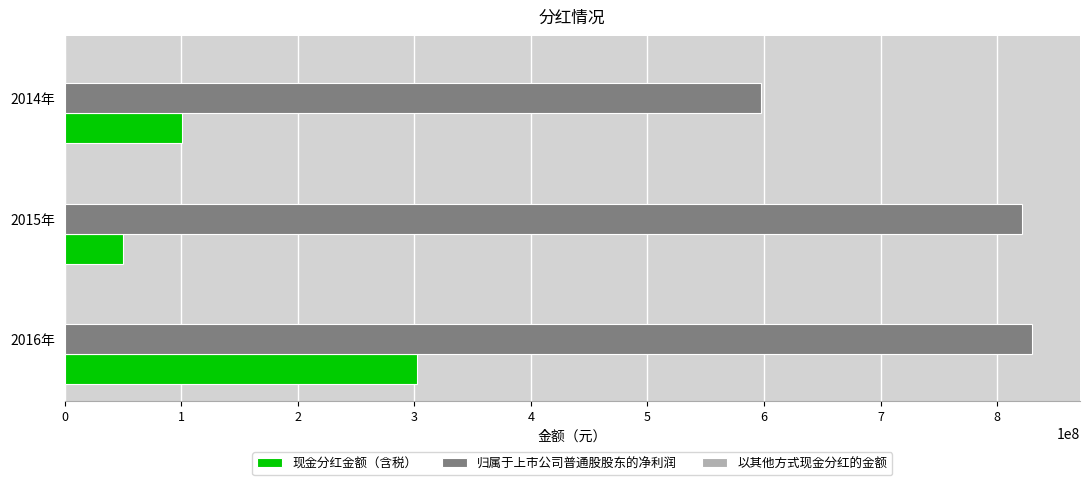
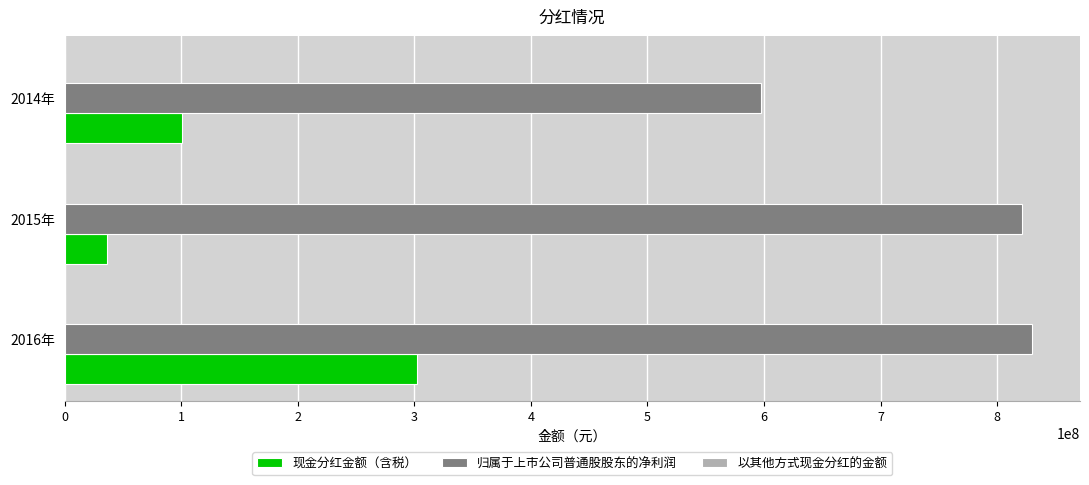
  {
    "现金分红金额（含税）": {
      "2014年": 101000000,
-     "2015年": 50000000,
+     "2015年": 36000000,
      "2016年": 302000000
    },
    "归属于上市公司普通股股东的净利润": {
      "2014年": 597000000,
      "2015年": 821000000,
      "2016年": 830000000
    },
    "以其他方式现金分红的金额": {
      "2014年": 0,
      "2015年": 0,
      "2016年": 0
    }
  }
